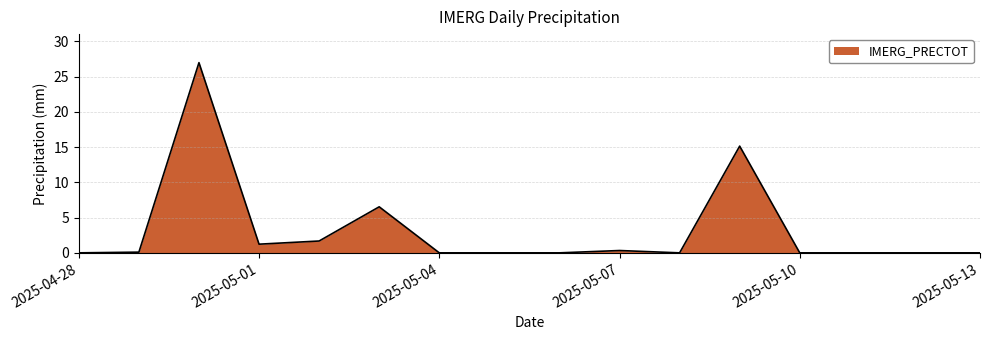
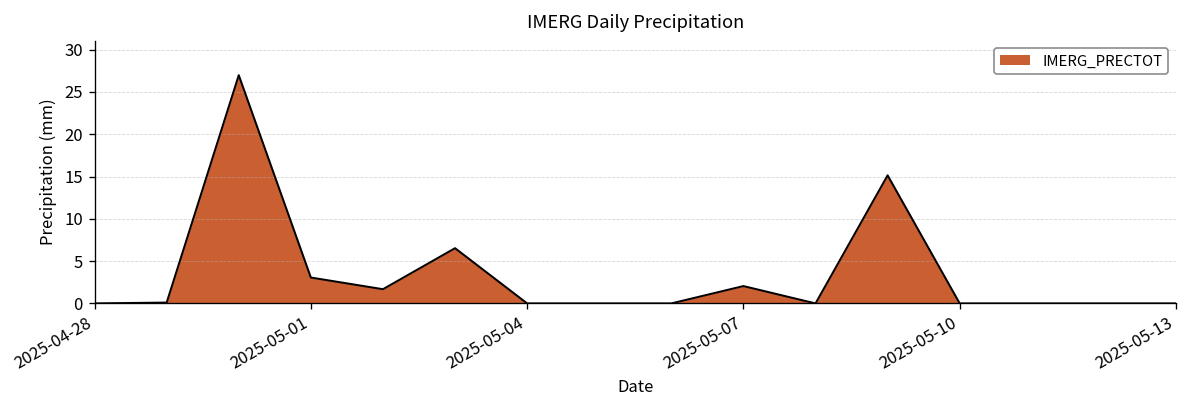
  {
    "2025-04-28": 0,
-   "2025-05-01": 1,
+   "2025-05-01": 3,
    "2025-05-04": 0,
-   "2025-05-07": 0,
+   "2025-05-07": 2,
    "2025-05-10": 0,
    "2025-05-13": 0
  }
